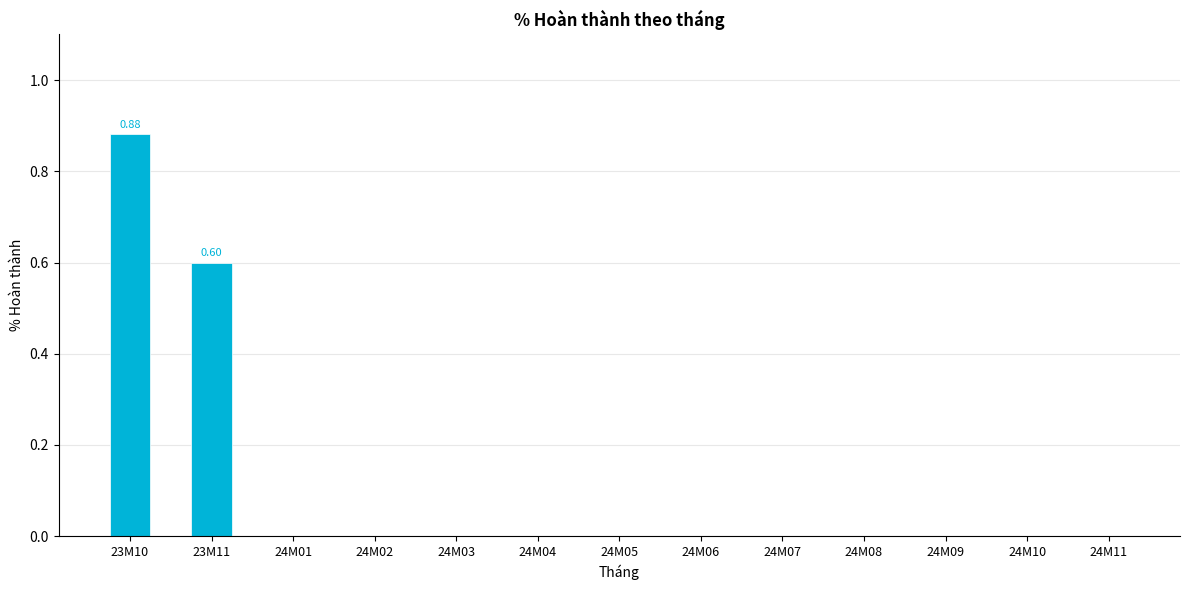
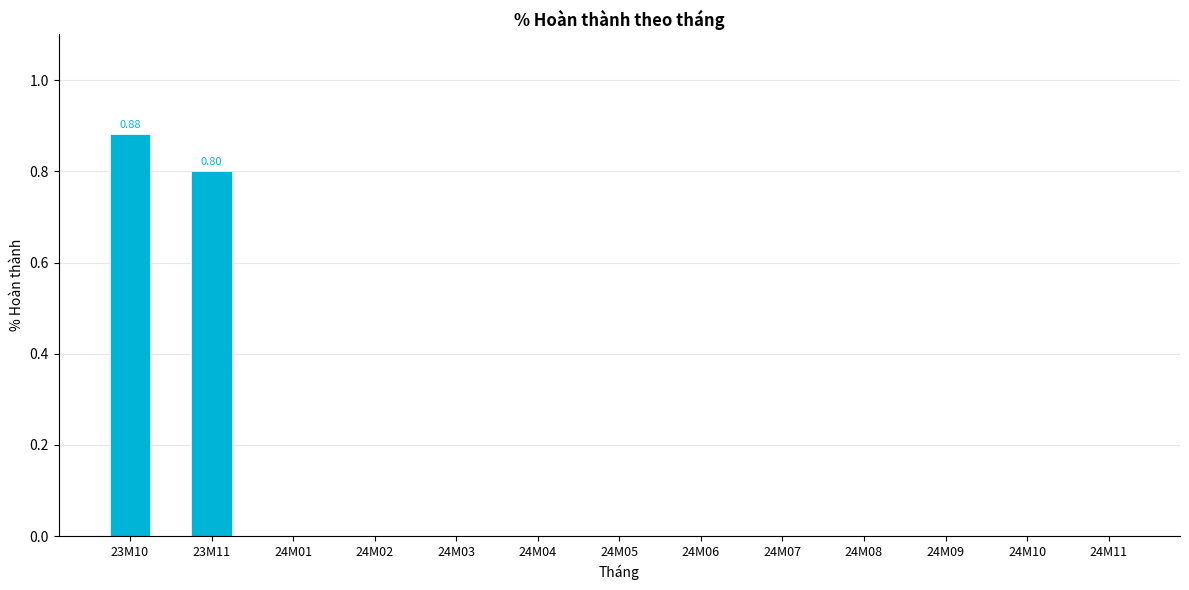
  {
    "23M10": 0.88,
-   "23M11": 0.60
+   "23M11": 0.80
  }
